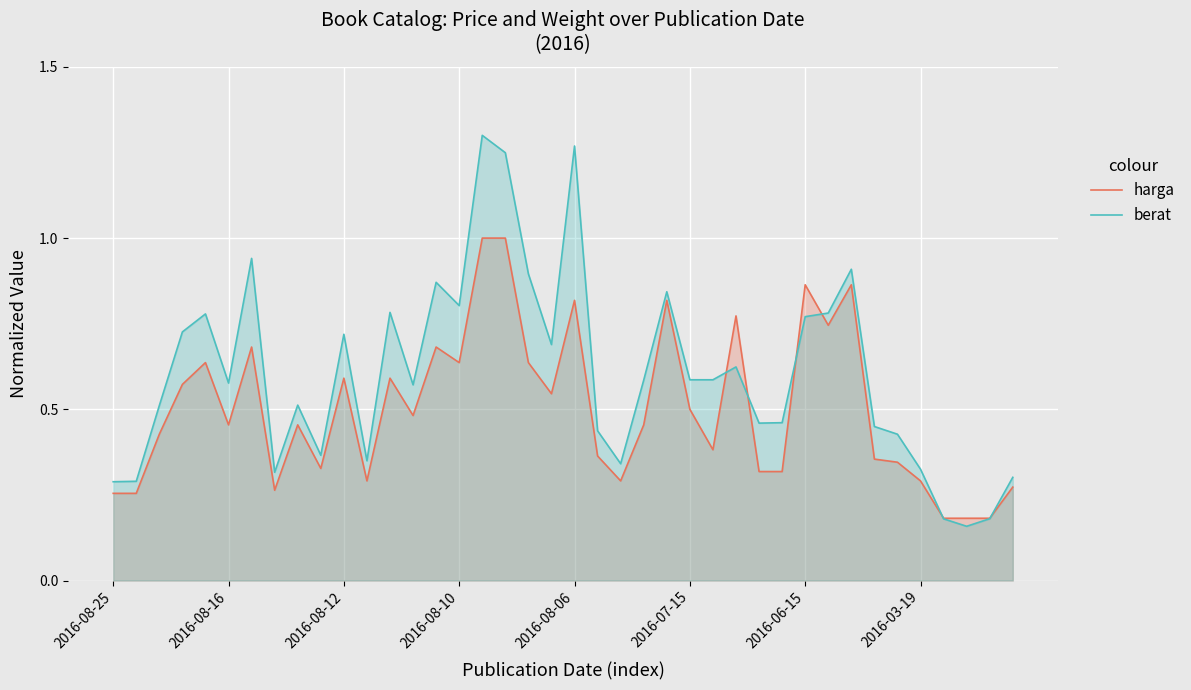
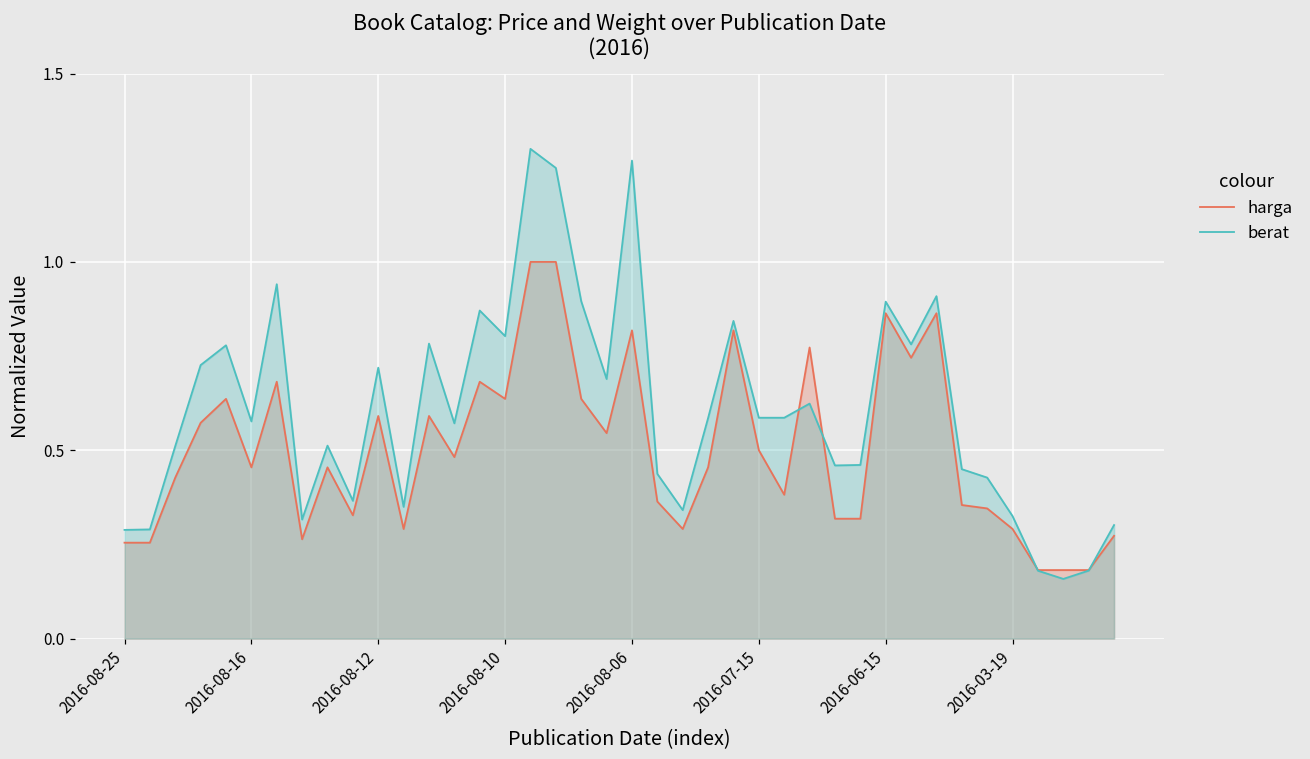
  {
    "harga": {
      "2016-08-12": 0.59,
      "2016-06-15": 0.86
    },
    "berat": {
      "2016-08-12": 0.72,
-     "2016-06-15": 0.77
+     "2016-06-15": 0.89
    }
  }
